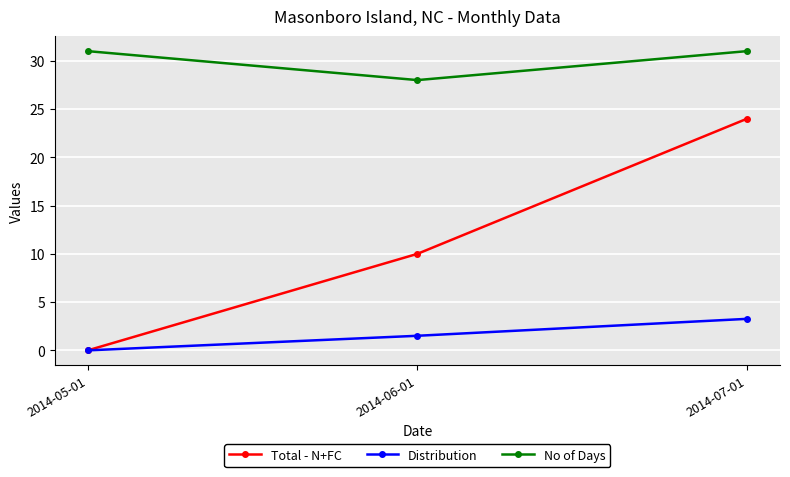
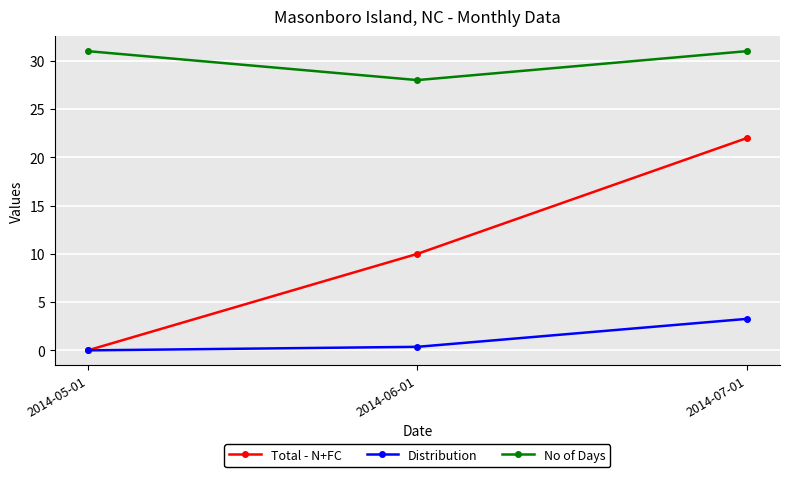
  {
    "Total - N+FC": {
      "2014-06-01": 10,
-     "2014-07-01": 24
+     "2014-07-01": 22
    },
    "Distribution": {
-     "2014-06-01": 2,
+     "2014-06-01": 0,
      "2014-07-01": 3
    },
    "No of Days": {
      "2014-05-01": 31,
      "2014-06-01": 28,
      "2014-07-01": 31
    }
  }
